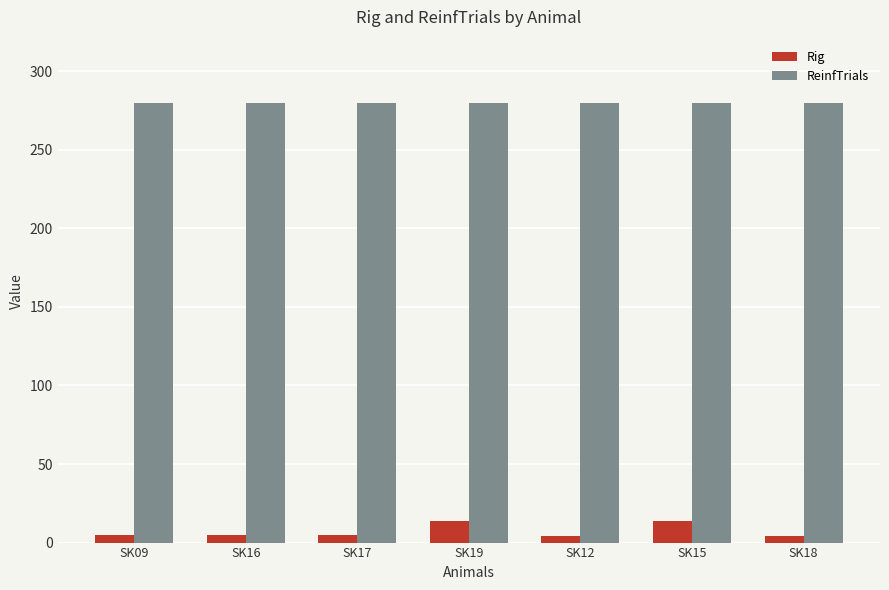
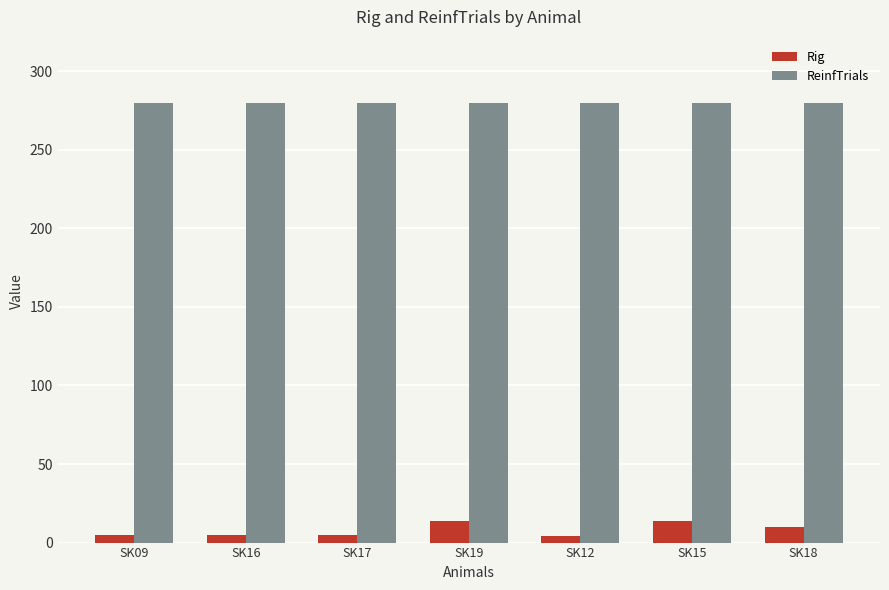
  {
    "Rig": {
      "SK09": 5,
      "SK16": 5,
      "SK17": 5,
      "SK19": 14,
      "SK12": 4,
      "SK15": 14,
-     "SK18": 4
+     "SK18": 10
    },
    "ReinfTrials": {
      "SK09": 280,
      "SK16": 280,
      "SK17": 280,
      "SK19": 280,
      "SK12": 280,
      "SK15": 280,
      "SK18": 280
    }
  }
